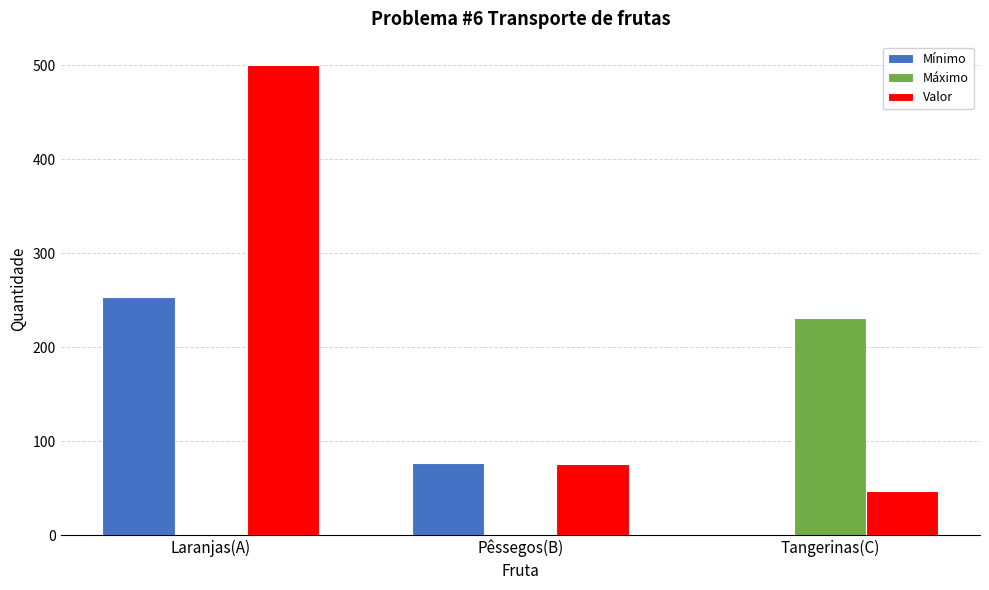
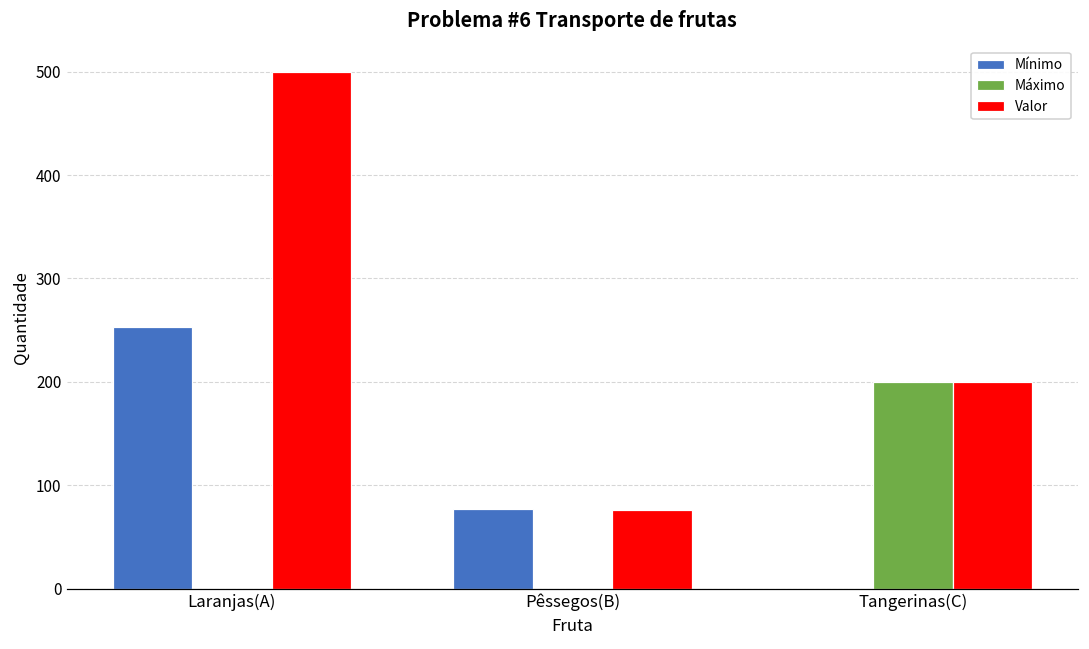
  {
    "Mínimo": {
      "Laranjas(A)": 250,
      "Pêssegos(B)": 80,
      "Tangerinas(C)": 0
    },
    "Máximo": {
      "Laranjas(A)": 0,
      "Pêssegos(B)": 0,
-     "Tangerinas(C)": 230
+     "Tangerinas(C)": 200
    },
    "Valor": {
      "Laranjas(A)": 500,
      "Pêssegos(B)": 80,
-     "Tangerinas(C)": 50
+     "Tangerinas(C)": 200
    }
  }
